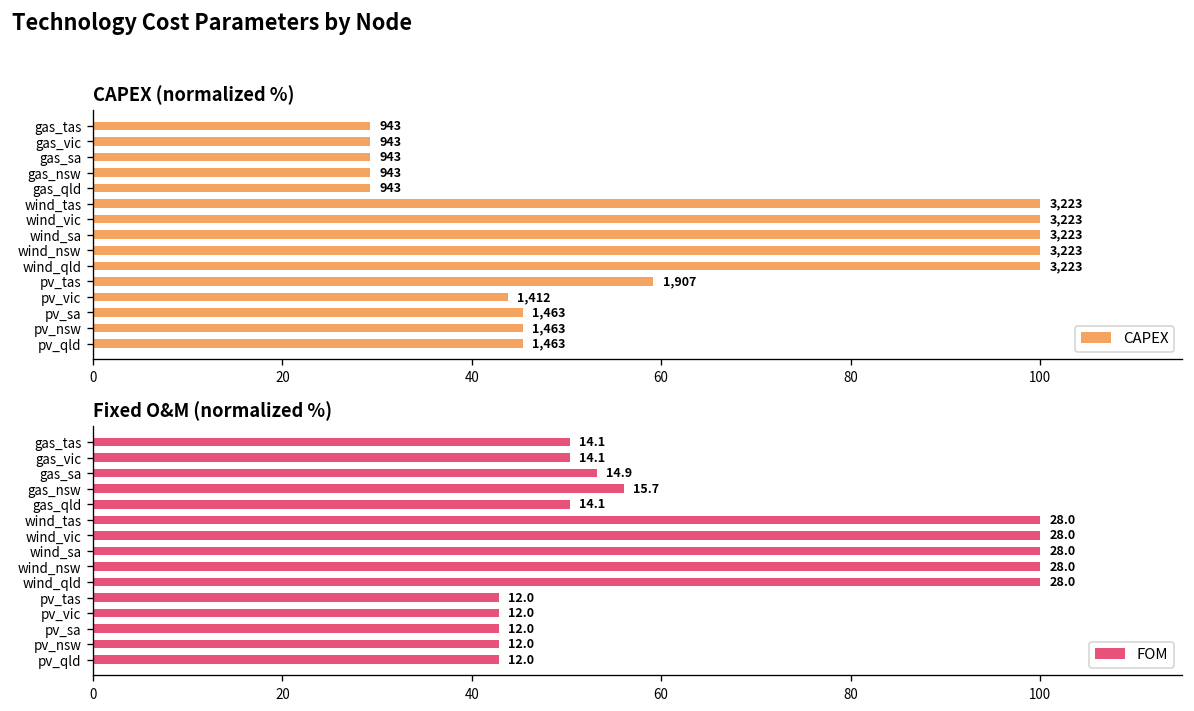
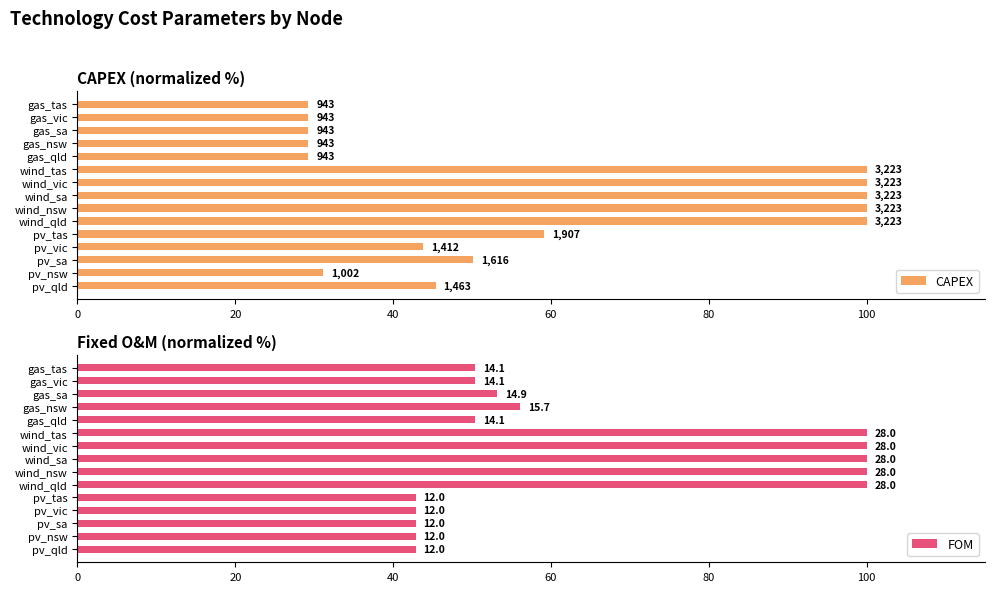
  {
    "CAPEX (normalized %)": {
-     "pv_sa": "1,463",
-     "pv_nsw": "1,463"
+     "pv_sa": "1,616",
+     "pv_nsw": "1,002"
    }
  }
